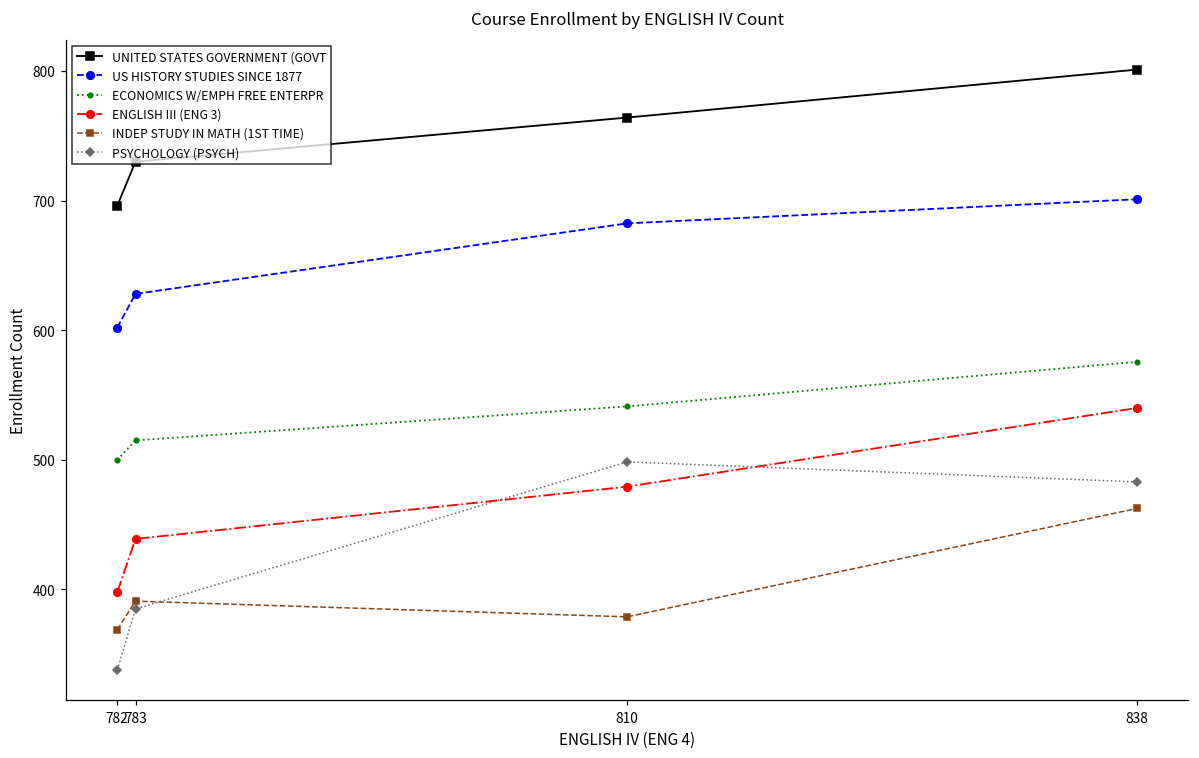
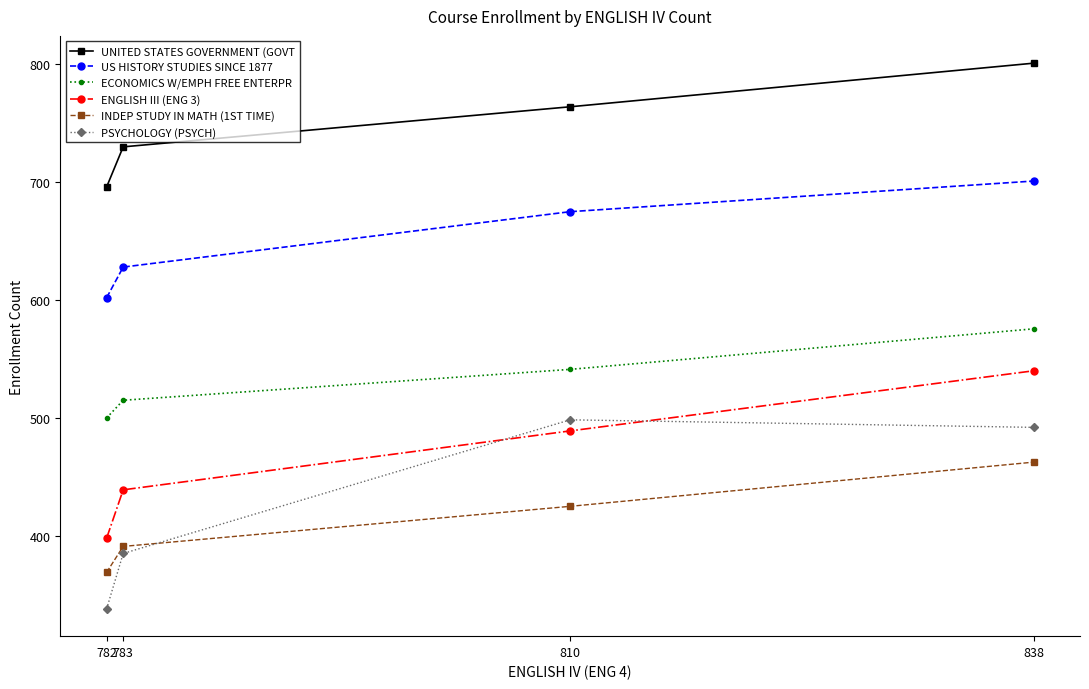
  {
    "UNITED STATES GOVERNMENT (GOVT": {
      "810": 764,
      "838": 801
    },
    "US HISTORY STUDIES SINCE 1877": {
-     "810": 682,
+     "810": 675,
      "838": 701
    },
    "ECONOMICS W/EMPH FREE ENTERPR": {
      "810": 541,
      "838": 576
    },
    "ENGLISH III (ENG 3)": {
-     "810": 479,
+     "810": 489,
      "838": 540
    },
    "INDEP STUDY IN MATH (1ST TIME)": {
-     "810": 379,
+     "810": 425,
      "838": 463
    },
    "PSYCHOLOGY (PSYCH)": {
      "810": 498,
-     "838": 483
+     "838": 492
    }
  }
